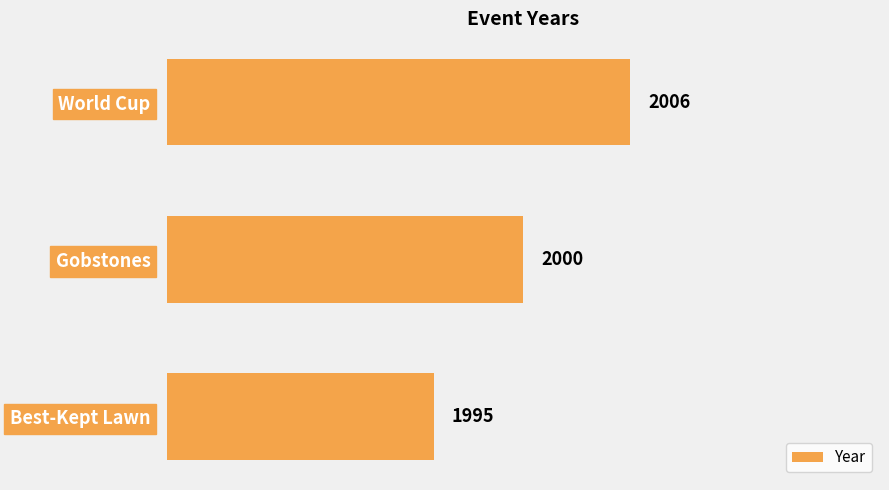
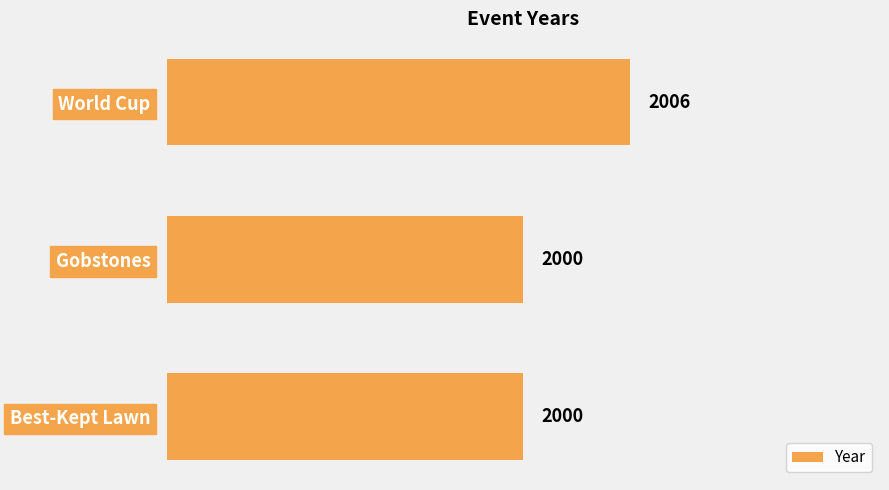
  {
    "World Cup": 2006,
    "Gobstones": 2000,
-   "Best-Kept Lawn": 1995
+   "Best-Kept Lawn": 2000
  }
